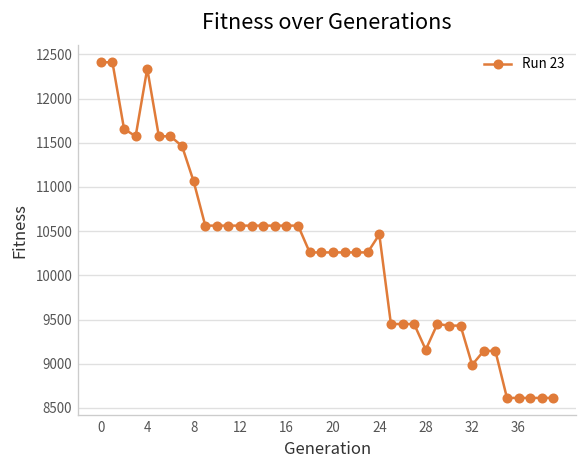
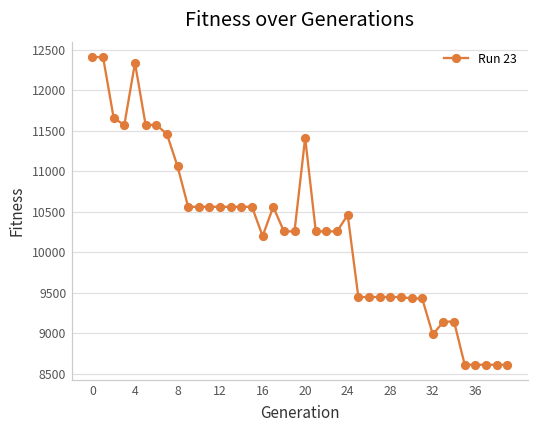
  {
    "0": 12400,
    "4": 12300,
    "8": 11100,
    "12": 10600,
-   "16": 10600,
-   "20": 10300,
+   "16": 10200,
+   "20": 11400,
    "24": 10500,
-   "28": 9200,
+   "28": 9500,
    "32": 9000,
    "36": 8600
  }
